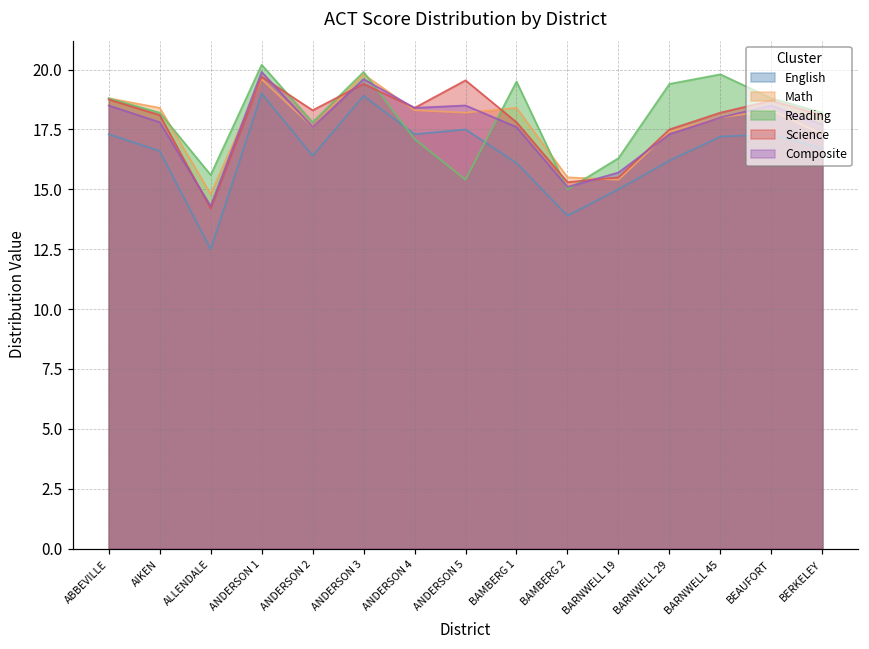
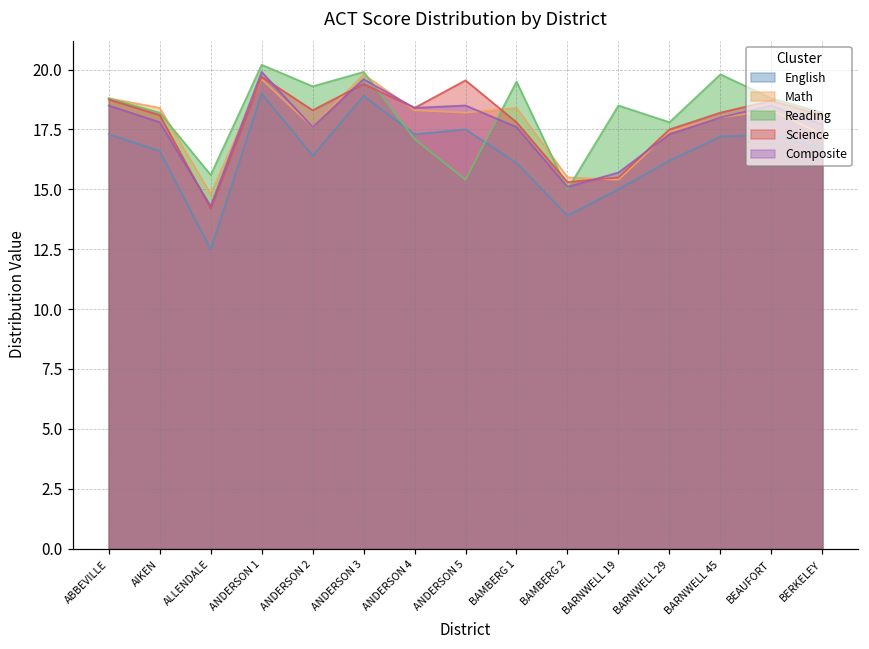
  {
    "Reading": {
      "ALLENDALE": 15.6,
      "ANDERSON 1": 20.2,
-     "ANDERSON 2": 17.8,
+     "ANDERSON 2": 19.3,
      "ANDERSON 4": 17.1,
      "ANDERSON 5": 15.4,
      "BAMBERG 1": 19.5,
-     "BARNWELL 19": 16.3,
-     "BARNWELL 29": 19.4,
+     "BARNWELL 19": 18.5,
+     "BARNWELL 29": 17.8,
      "BARNWELL 45": 19.8
    }
  }
